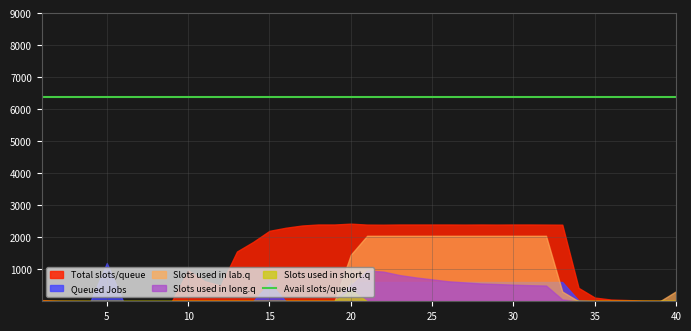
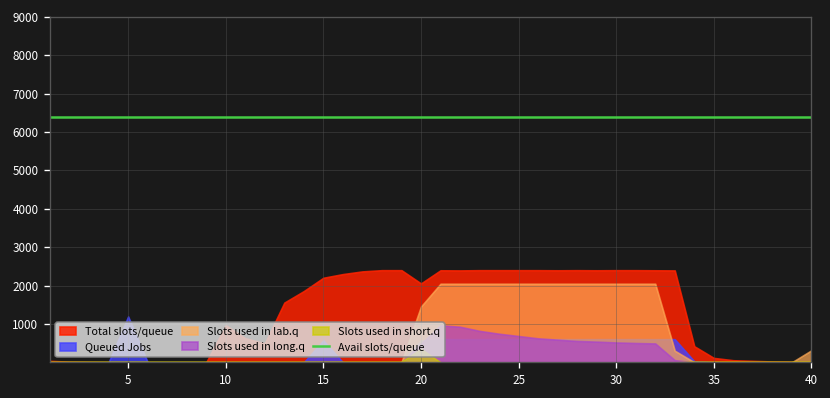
  {
    "Avail slots/queue": {
      "5": 6400,
      "10": 6400,
      "15": 6400,
      "20": 6400,
      "25": 6400,
      "30": 6400,
      "35": 6400,
      "40": 6400
    },
    "Total slots/queue": {
      "15": 2200,
-     "20": 2400,
+     "20": 2100,
      "25": 2400,
      "30": 2400,
      "35": 100
    },
    "Queued Jobs": {
      "5": 1200,
      "25": 600,
      "30": 600
    },
    "Slots used in lab.q": {
      "20": 1500,
      "25": 2000,
      "30": 2000,
      "40": 300
    },
    "Slots used in long.q": {
      "25": 700,
      "30": 500
    },
    "Slots used in short.q": {
      "25": 0,
      "30": 0
    }
  }
